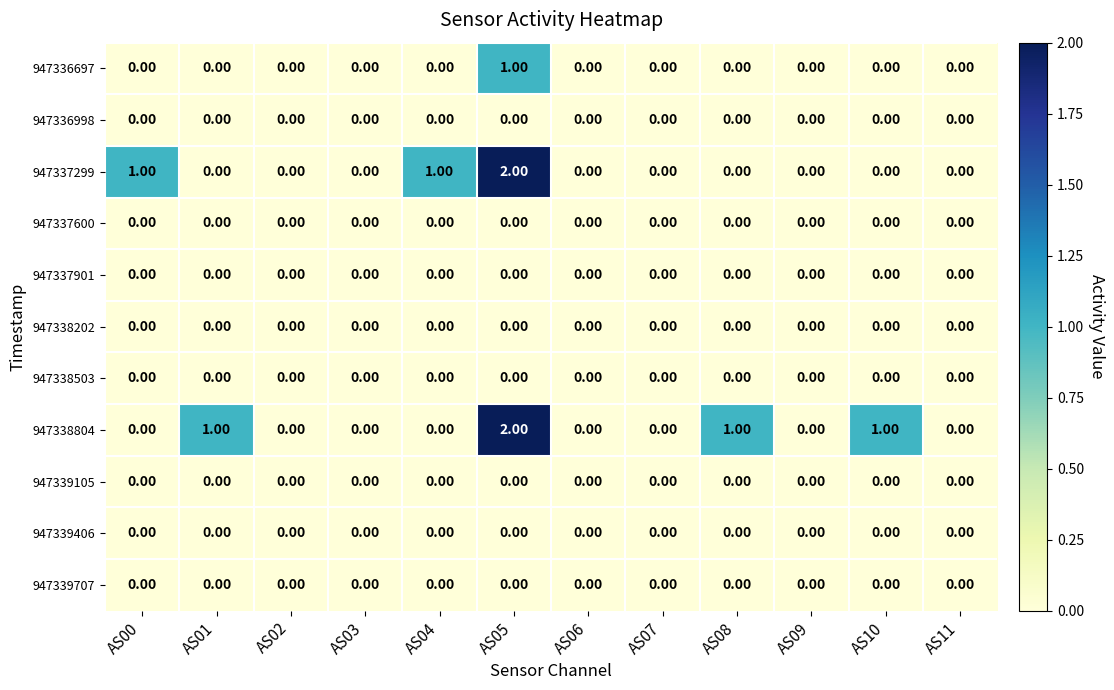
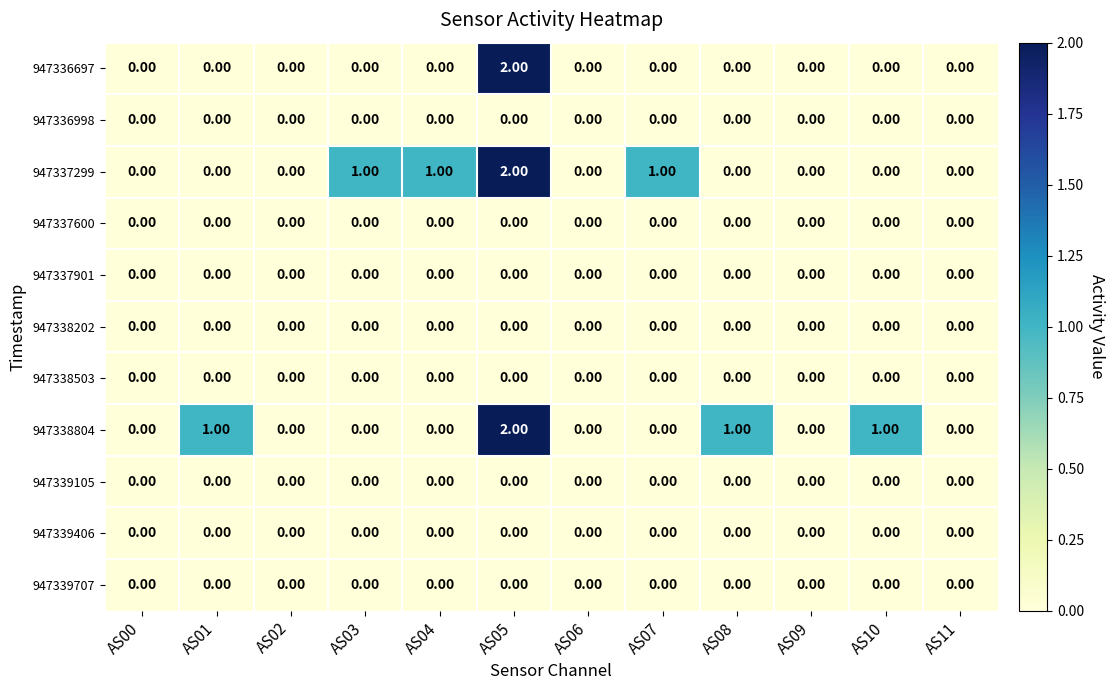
  {
    "947336697": {
      "AS00": 0.00,
      "AS01": 0.00,
      "AS02": 0.00,
      "AS03": 0.00,
      "AS04": 0.00,
-     "AS05": 1.00,
+     "AS05": 2.00,
      "AS06": 0.00,
      "AS07": 0.00,
      "AS08": 0.00,
      "AS09": 0.00,
      "AS10": 0.00,
      "AS11": 0.00
    },
    "947336998": {
      "AS00": 0.00,
      "AS01": 0.00,
      "AS02": 0.00,
      "AS03": 0.00,
      "AS04": 0.00,
      "AS05": 0.00,
      "AS06": 0.00,
      "AS07": 0.00,
      "AS08": 0.00,
      "AS09": 0.00,
      "AS10": 0.00,
      "AS11": 0.00
    },
    "947337299": {
-     "AS00": 1.00,
+     "AS00": 0.00,
      "AS01": 0.00,
      "AS02": 0.00,
-     "AS03": 0.00,
+     "AS03": 1.00,
      "AS04": 1.00,
      "AS05": 2.00,
      "AS06": 0.00,
-     "AS07": 0.00,
+     "AS07": 1.00,
      "AS08": 0.00,
      "AS09": 0.00,
      "AS10": 0.00,
      "AS11": 0.00
    },
    "947337600": {
      "AS00": 0.00,
      "AS01": 0.00,
      "AS02": 0.00,
      "AS03": 0.00,
      "AS04": 0.00,
      "AS05": 0.00,
      "AS06": 0.00,
      "AS07": 0.00,
      "AS08": 0.00,
      "AS09": 0.00,
      "AS10": 0.00,
      "AS11": 0.00
    },
    "947337901": {
      "AS00": 0.00,
      "AS01": 0.00,
      "AS02": 0.00,
      "AS03": 0.00,
      "AS04": 0.00,
      "AS05": 0.00,
      "AS06": 0.00,
      "AS07": 0.00,
      "AS08": 0.00,
      "AS09": 0.00,
      "AS10": 0.00,
      "AS11": 0.00
    },
    "947338202": {
      "AS00": 0.00,
      "AS01": 0.00,
      "AS02": 0.00,
      "AS03": 0.00,
      "AS04": 0.00,
      "AS05": 0.00,
      "AS06": 0.00,
      "AS07": 0.00,
      "AS08": 0.00,
      "AS09": 0.00,
      "AS10": 0.00,
      "AS11": 0.00
    },
    "947338503": {
      "AS00": 0.00,
      "AS01": 0.00,
      "AS02": 0.00,
      "AS03": 0.00,
      "AS04": 0.00,
      "AS05": 0.00,
      "AS06": 0.00,
      "AS07": 0.00,
      "AS08": 0.00,
      "AS09": 0.00,
      "AS10": 0.00,
      "AS11": 0.00
    },
    "947338804": {
      "AS00": 0.00,
      "AS01": 1.00,
      "AS02": 0.00,
      "AS03": 0.00,
      "AS04": 0.00,
      "AS05": 2.00,
      "AS06": 0.00,
      "AS07": 0.00,
      "AS08": 1.00,
      "AS09": 0.00,
      "AS10": 1.00,
      "AS11": 0.00
    },
    "947339105": {
      "AS00": 0.00,
      "AS01": 0.00,
      "AS02": 0.00,
      "AS03": 0.00,
      "AS04": 0.00,
      "AS05": 0.00,
      "AS06": 0.00,
      "AS07": 0.00,
      "AS08": 0.00,
      "AS09": 0.00,
      "AS10": 0.00,
      "AS11": 0.00
    },
    "947339406": {
      "AS00": 0.00,
      "AS01": 0.00,
      "AS02": 0.00,
      "AS03": 0.00,
      "AS04": 0.00,
      "AS05": 0.00,
      "AS06": 0.00,
      "AS07": 0.00,
      "AS08": 0.00,
      "AS09": 0.00,
      "AS10": 0.00,
      "AS11": 0.00
    },
    "947339707": {
      "AS00": 0.00,
      "AS01": 0.00,
      "AS02": 0.00,
      "AS03": 0.00,
      "AS04": 0.00,
      "AS05": 0.00,
      "AS06": 0.00,
      "AS07": 0.00,
      "AS08": 0.00,
      "AS09": 0.00,
      "AS10": 0.00,
      "AS11": 0.00
    }
  }
